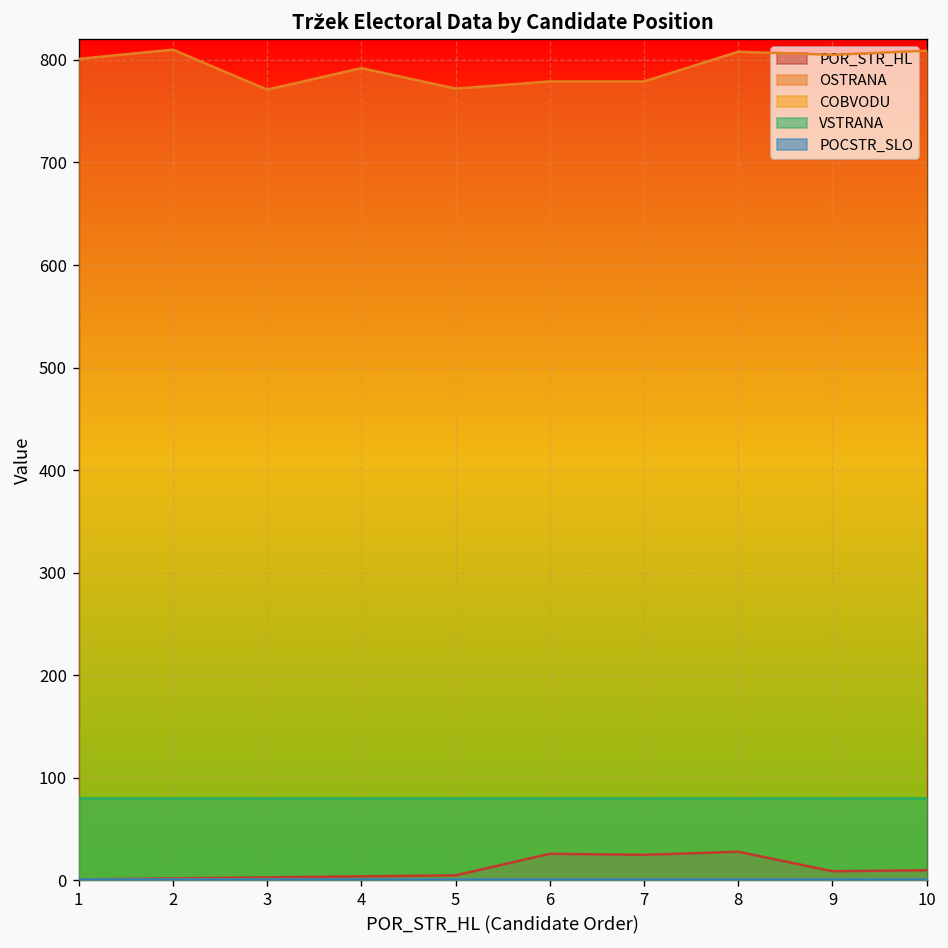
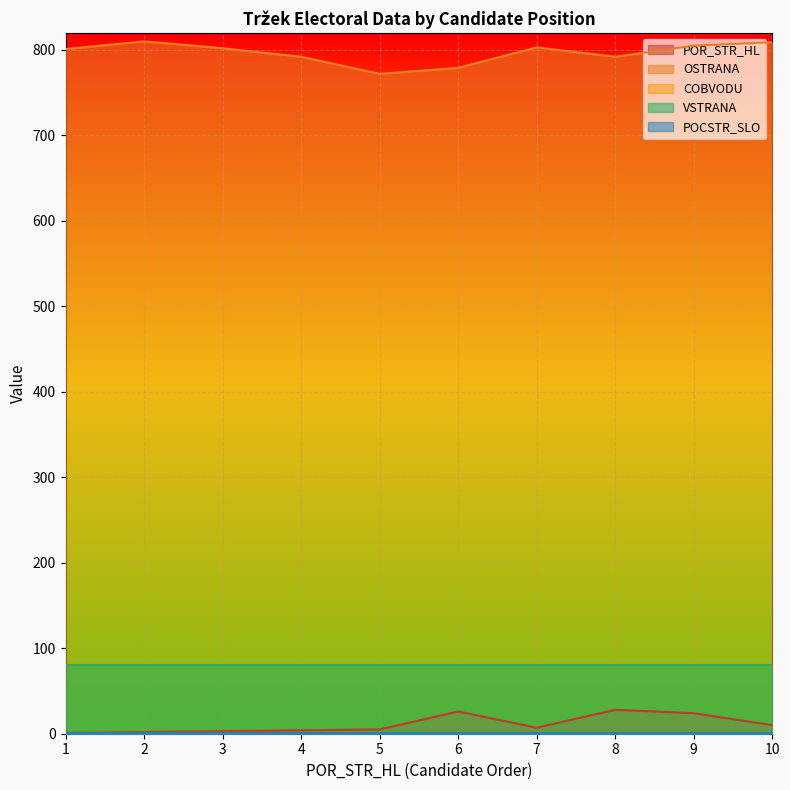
  {
    "POR_STR_HL": {
      "4": 0,
      "5": 10,
      "6": 30,
-     "7": 30,
+     "7": 10,
      "8": 30,
-     "9": 10,
+     "9": 20,
      "10": 10
    },
    "OSTRANA": {
      "1": 800,
      "2": 810,
-     "3": 770,
+     "3": 800,
      "4": 790,
      "5": 770,
      "6": 780,
-     "7": 780,
-     "8": 810,
+     "7": 800,
+     "8": 790,
      "10": 810
    },
    "POCSTR_SLO": {
      "4": 0,
      "5": 0,
      "6": 0,
      "7": 0,
      "8": 0,
      "9": 0,
      "10": 0
    },
    "VSTRANA": {
      "1": 80,
      "2": 80,
      "3": 80,
      "4": 80,
      "5": 80,
      "6": 80,
      "7": 80,
      "8": 80,
      "9": 80,
      "10": 80
    }
  }
